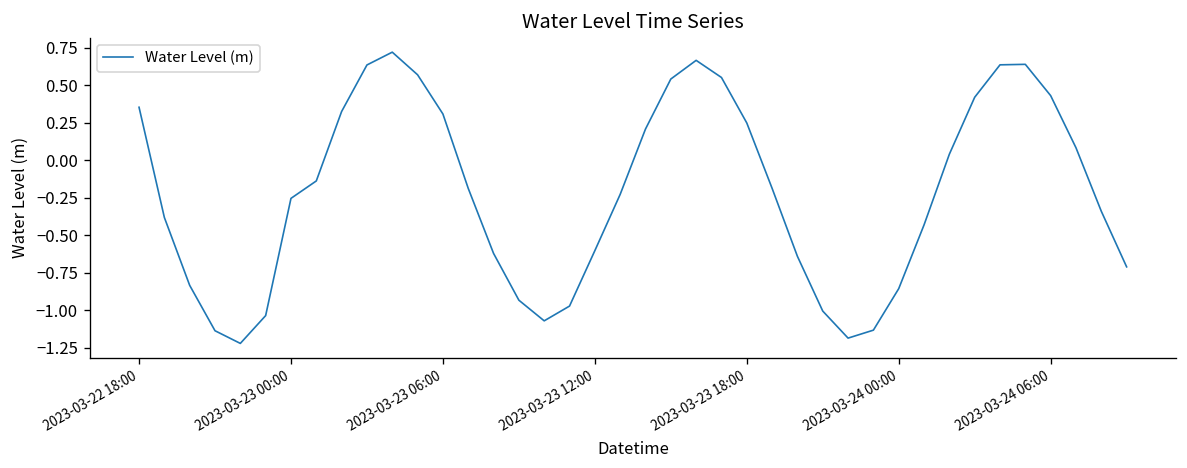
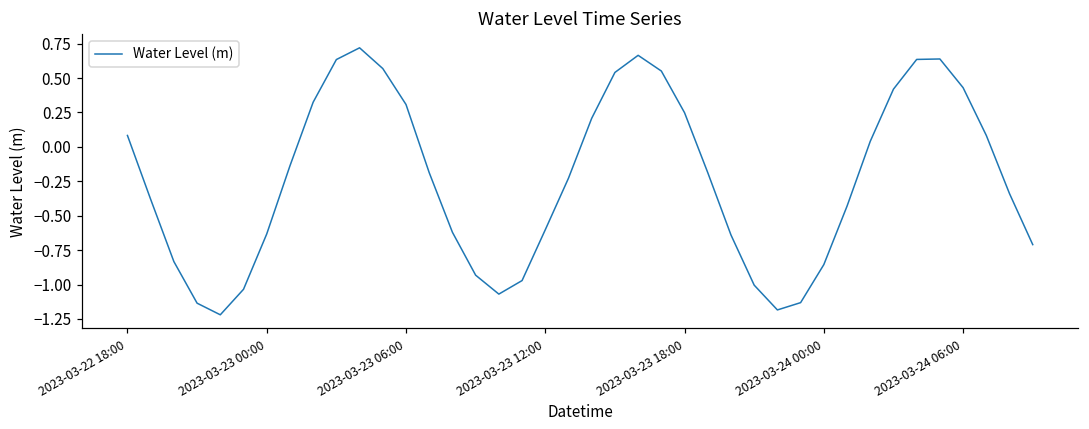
  {
-   "2023-03-22 18:00": 0.35,
-   "2023-03-23 00:00": -0.25,
+   "2023-03-22 18:00": 0.08,
+   "2023-03-23 00:00": -0.63,
    "2023-03-23 06:00": 0.31,
    "2023-03-23 12:00": -0.60,
    "2023-03-23 18:00": 0.25,
    "2023-03-24 00:00": -0.86,
    "2023-03-24 06:00": 0.43
  }
